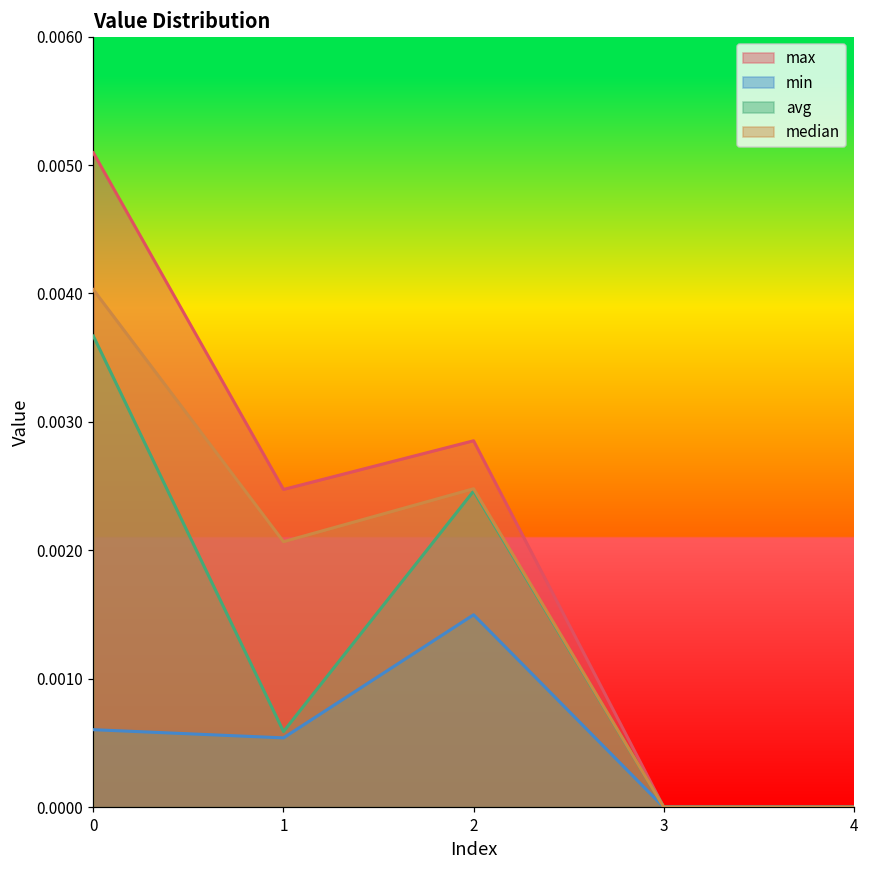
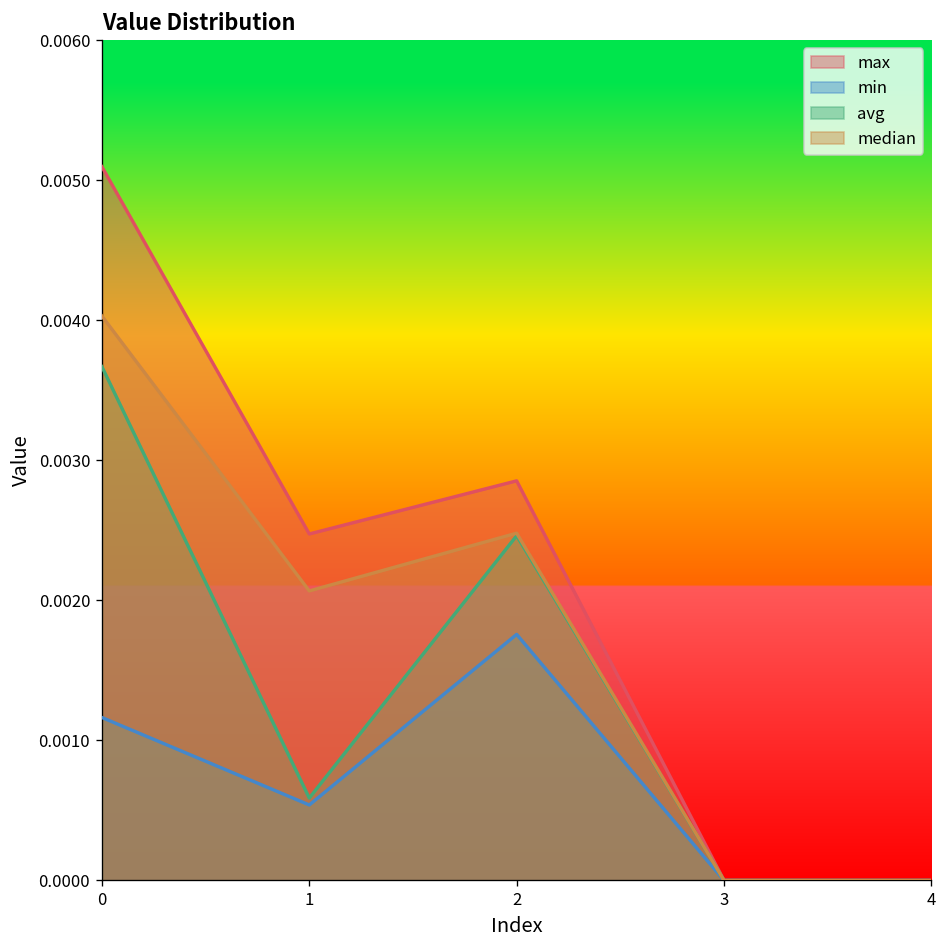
  {
    "min": {
-     "0": 0.00060,
+     "0": 0.00116,
      "1": 0.00054,
-     "2": 0.00150
+     "2": 0.00176
    },
    "avg": {
      "0": 0.00367,
      "1": 0.00059
    }
  }
